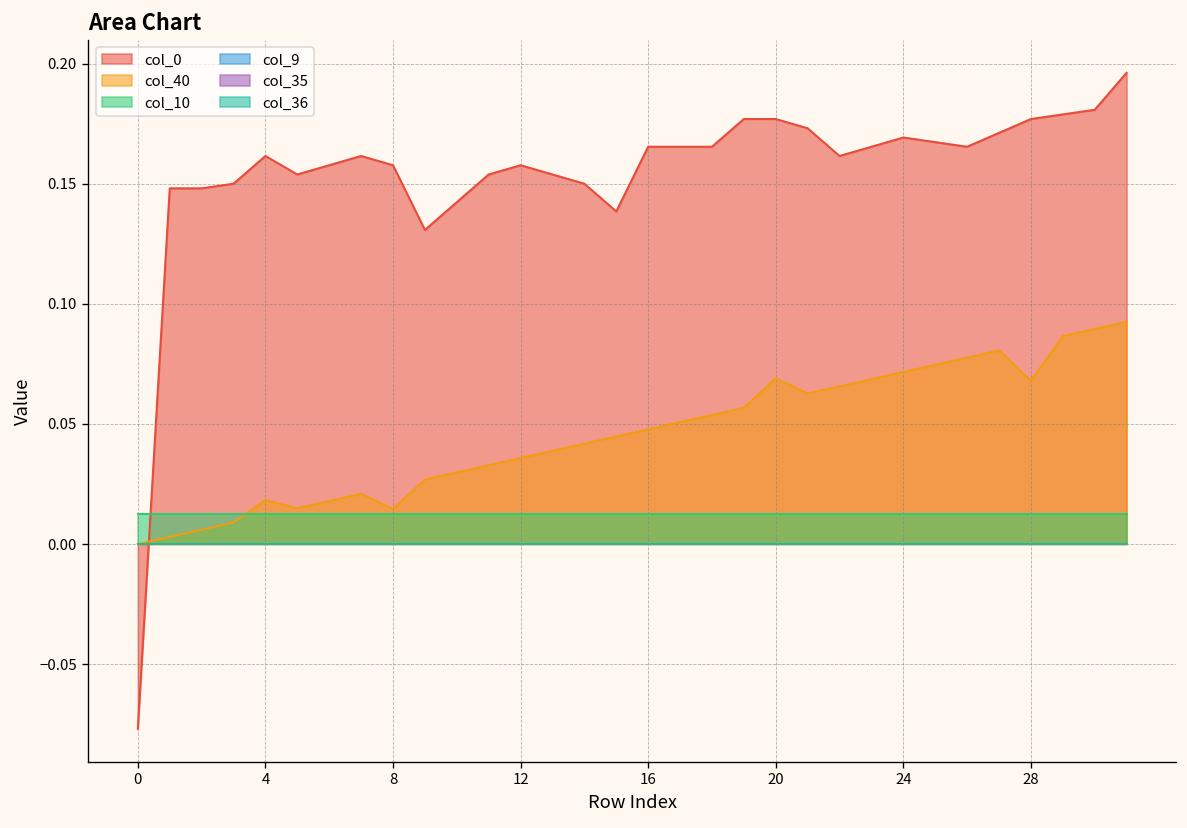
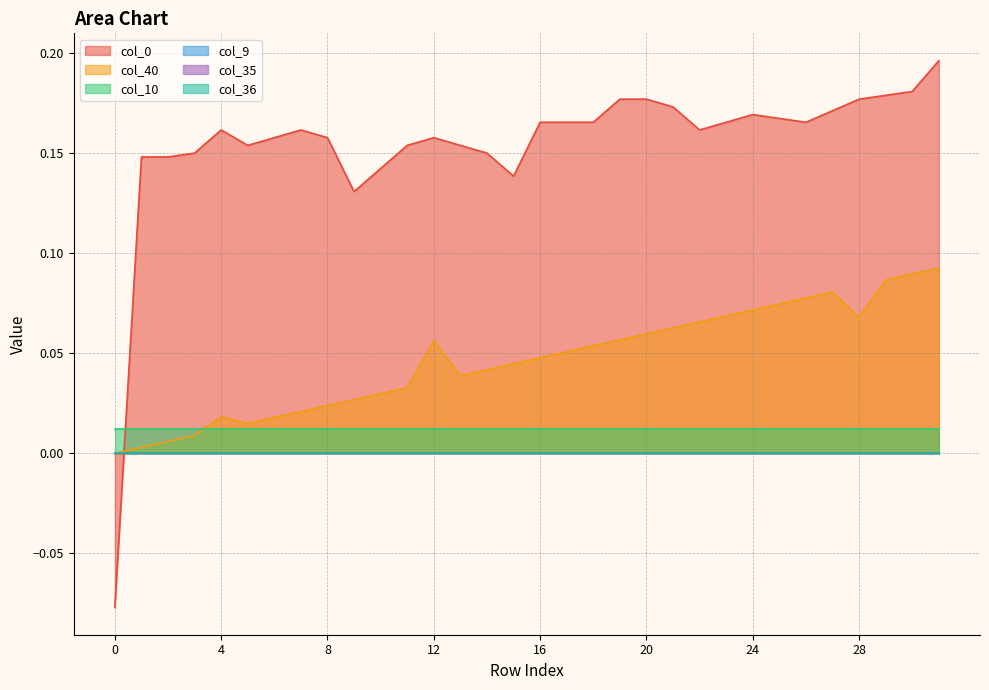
  {
    "col_40": {
      "4": 0.018,
-     "8": 0.015,
-     "12": 0.036,
+     "8": 0.024,
+     "12": 0.056,
      "16": 0.048,
-     "20": 0.069,
+     "20": 0.060,
      "24": 0.072,
      "28": 0.068
    }
  }
